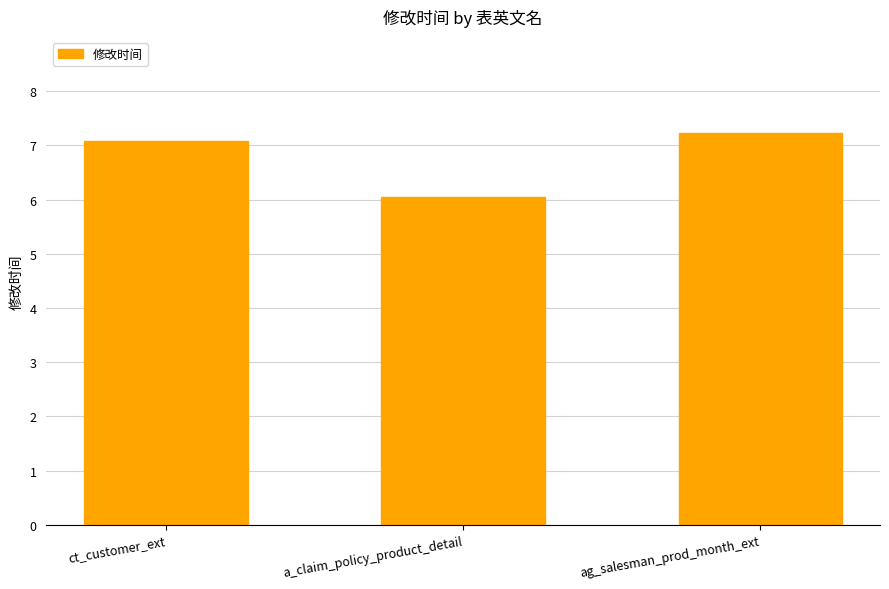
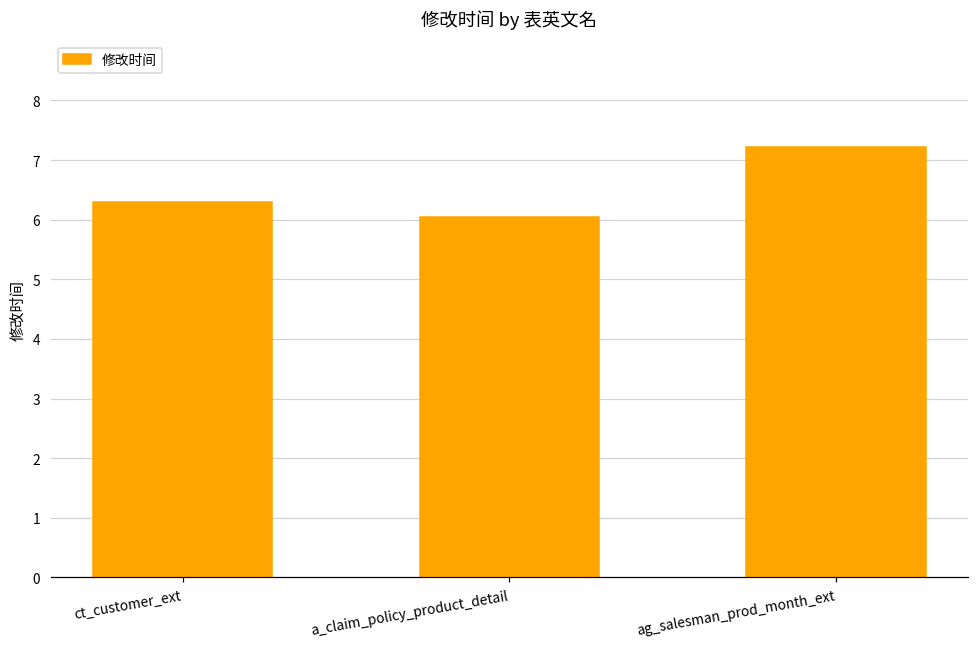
  {
-   "ct_customer_ext": 7.1,
+   "ct_customer_ext": 6.3,
    "a_claim_policy_product_detail": 6.0,
    "ag_salesman_prod_month_ext": 7.2
  }
